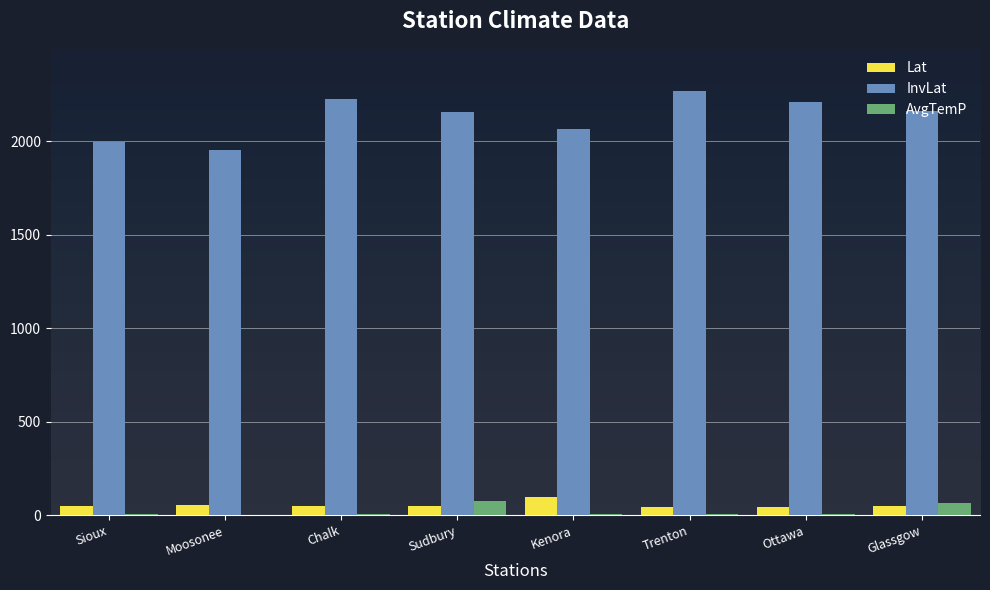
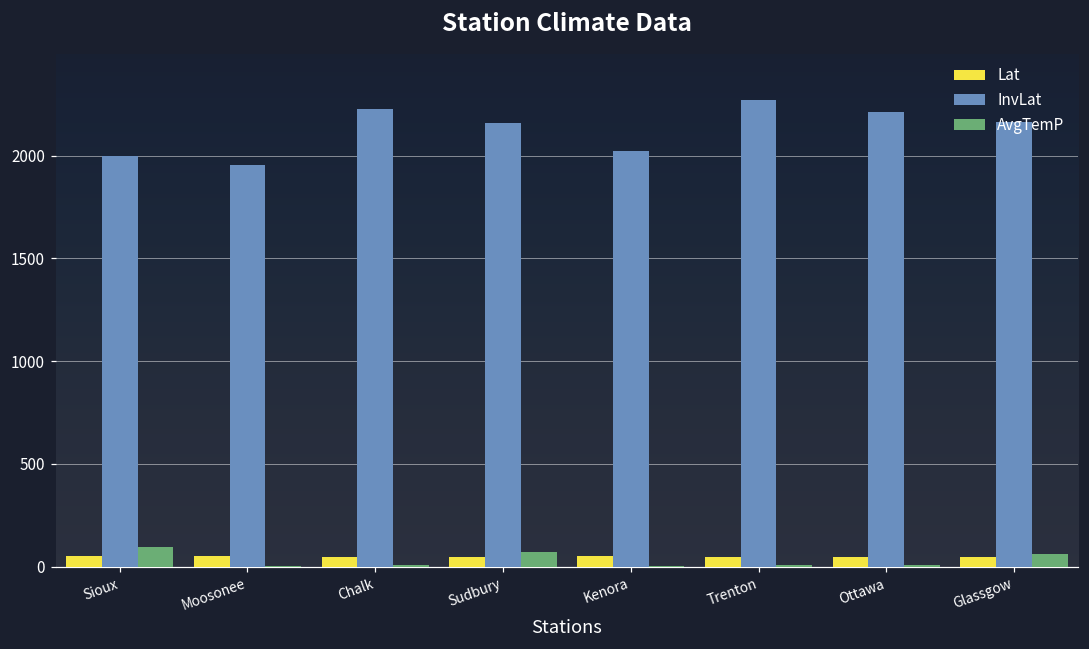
  {
    "Lat": {
      "Sioux": 50,
      "Moosonee": 50,
      "Chalk": 50,
      "Sudbury": 50,
-     "Kenora": 90,
+     "Kenora": 50,
      "Trenton": 40,
      "Ottawa": 50,
      "Glassgow": 50
    },
    "InvLat": {
      "Sioux": 2000,
      "Moosonee": 1950,
      "Chalk": 2230,
      "Sudbury": 2160,
-     "Kenora": 2070,
+     "Kenora": 2020,
      "Trenton": 2270,
      "Ottawa": 2210
    },
    "AvgTemP": {
-     "Sioux": 0,
+     "Sioux": 100,
      "Sudbury": 70,
      "Glassgow": 60
    }
  }
